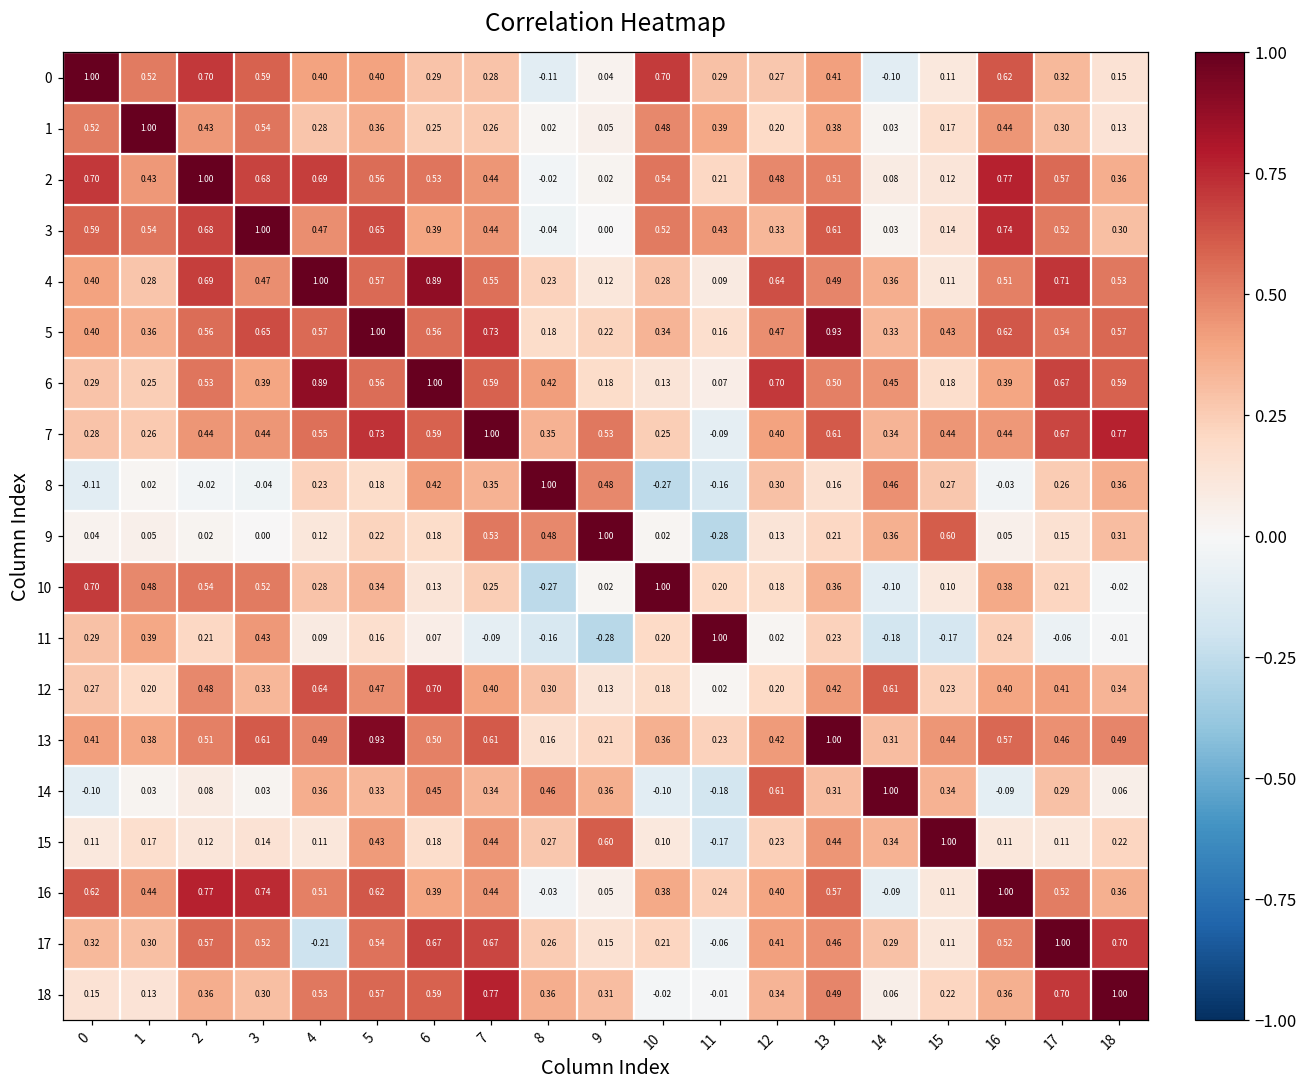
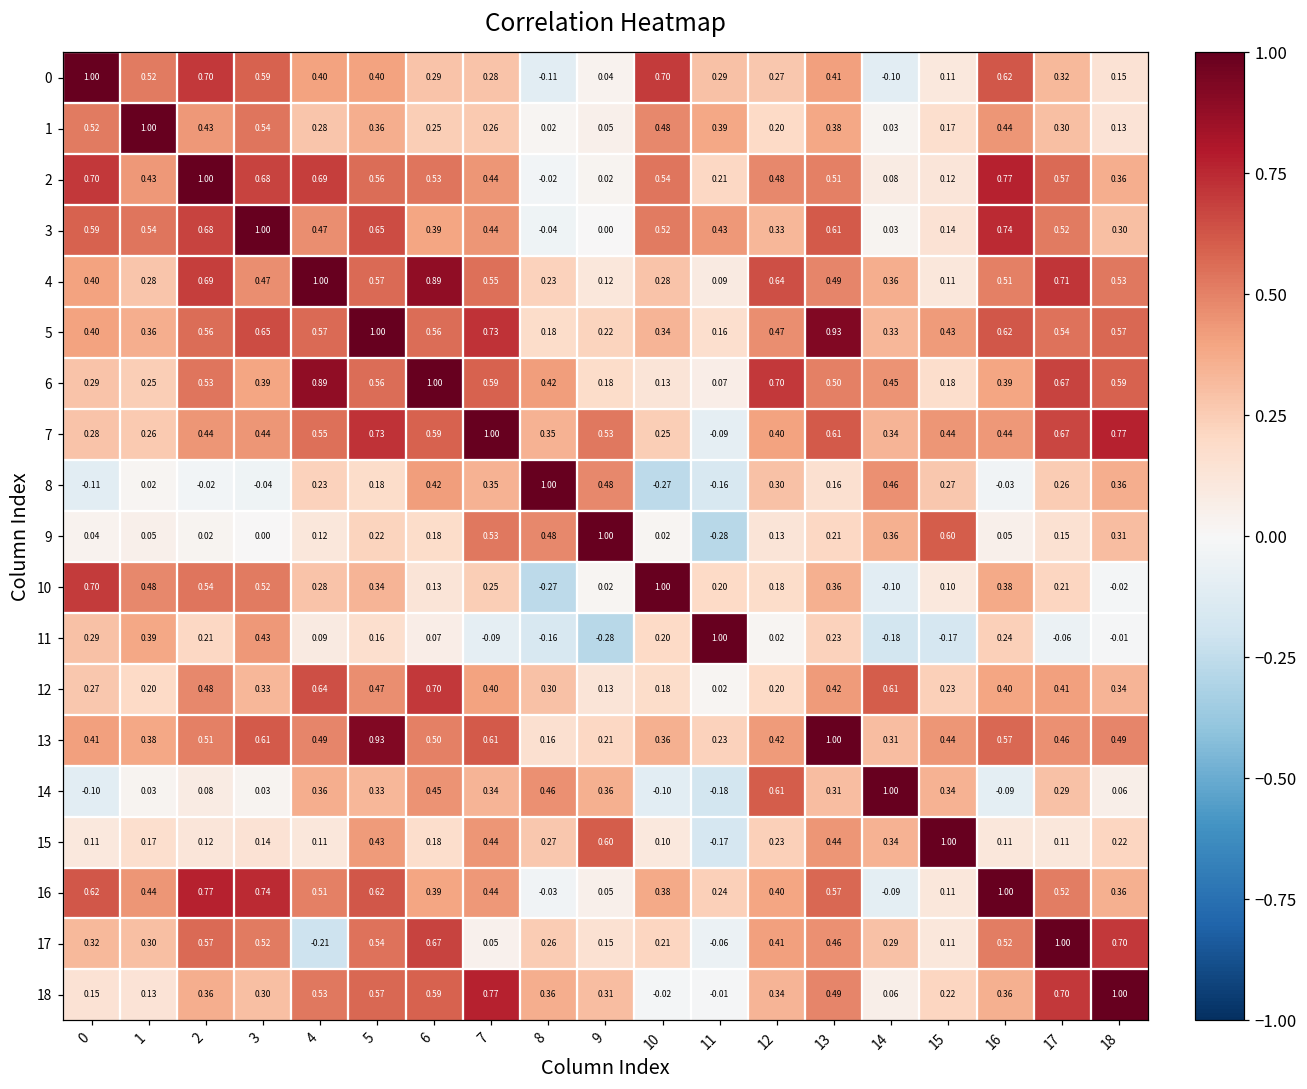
  {
    "17": {
      "0": 0.32,
      "1": 0.30,
      "2": 0.57,
      "3": 0.52,
      "4": -0.21,
      "5": 0.54,
      "6": 0.67,
-     "7": 0.67,
+     "7": 0.05,
      "8": 0.26,
      "9": 0.15,
      "10": 0.21,
      "11": -0.06,
      "12": 0.41,
      "13": 0.46,
      "14": 0.29,
      "15": 0.11,
      "16": 0.52,
      "17": 1.00,
      "18": 0.70
    }
  }
